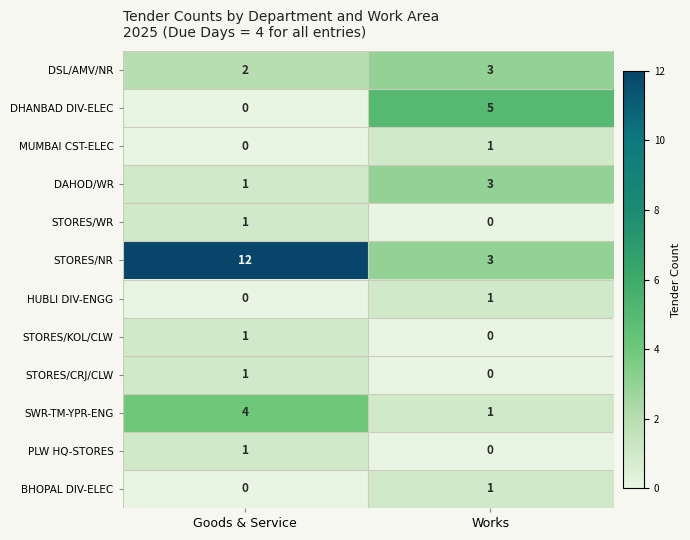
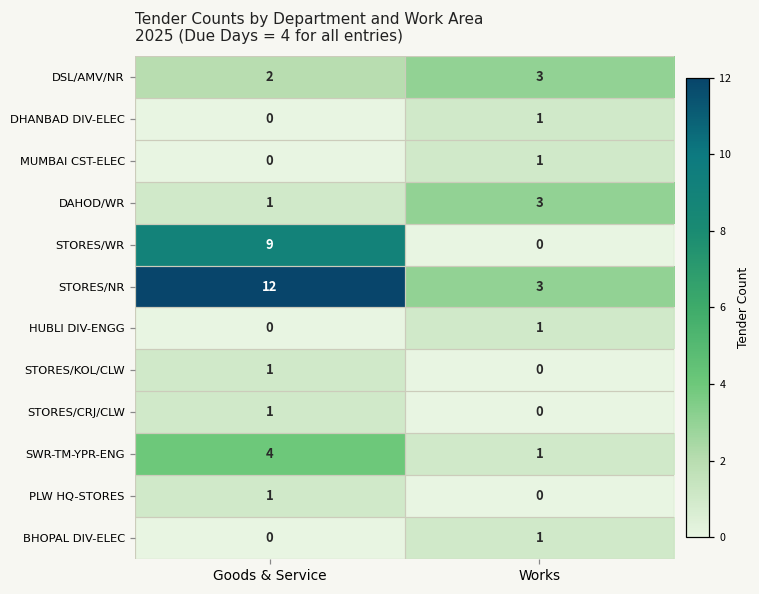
  {
    "DSL/AMV/NR": {
      "Goods & Service": 2,
      "Works": 3
    },
    "DHANBAD DIV-ELEC": {
      "Goods & Service": 0,
-     "Works": 5
+     "Works": 1
    },
    "MUMBAI CST-ELEC": {
      "Goods & Service": 0,
      "Works": 1
    },
    "DAHOD/WR": {
      "Goods & Service": 1,
      "Works": 3
    },
    "STORES/WR": {
-     "Goods & Service": 1,
+     "Goods & Service": 9,
      "Works": 0
    },
    "STORES/NR": {
      "Goods & Service": 12,
      "Works": 3
    },
    "HUBLI DIV-ENGG": {
      "Goods & Service": 0,
      "Works": 1
    },
    "STORES/KOL/CLW": {
      "Goods & Service": 1,
      "Works": 0
    },
    "STORES/CRJ/CLW": {
      "Goods & Service": 1,
      "Works": 0
    },
    "SWR-TM-YPR-ENG": {
      "Goods & Service": 4,
      "Works": 1
    },
    "PLW HQ-STORES": {
      "Goods & Service": 1,
      "Works": 0
    },
    "BHOPAL DIV-ELEC": {
      "Goods & Service": 0,
      "Works": 1
    }
  }
